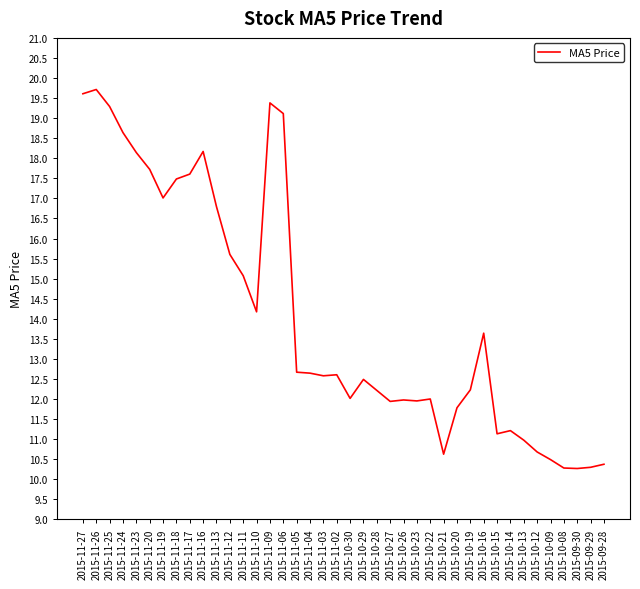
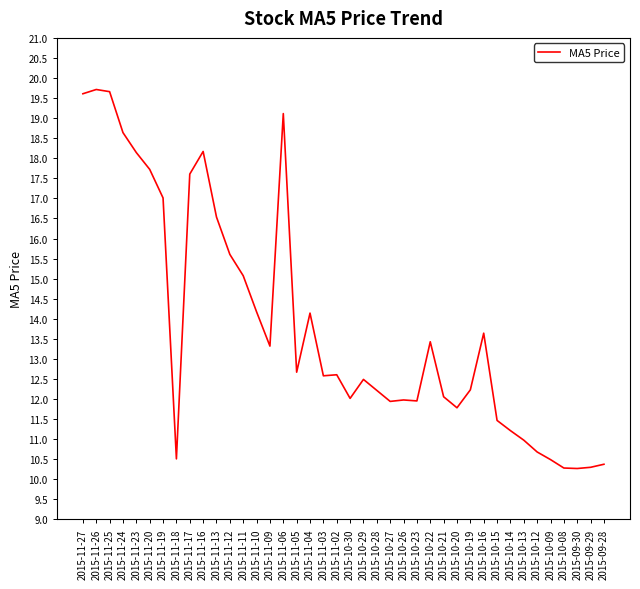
  {
    "2015-11-27": 19.6,
    "2015-11-26": 19.7,
-   "2015-11-25": 19.3,
+   "2015-11-25": 19.7,
    "2015-11-24": 18.6,
    "2015-11-23": 18.1,
    "2015-11-20": 17.7,
    "2015-11-19": 17.0,
-   "2015-11-18": 17.5,
+   "2015-11-18": 10.5,
    "2015-11-17": 17.6,
    "2015-11-16": 18.2,
-   "2015-11-13": 16.8,
+   "2015-11-13": 16.5,
    "2015-11-12": 15.6,
    "2015-11-11": 15.1,
    "2015-11-10": 14.2,
-   "2015-11-09": 19.4,
+   "2015-11-09": 13.3,
    "2015-11-06": 19.1,
    "2015-11-05": 12.7,
-   "2015-11-04": 12.6,
+   "2015-11-04": 14.1,
    "2015-11-03": 12.6,
    "2015-11-02": 12.6,
    "2015-10-30": 12.0,
    "2015-10-29": 12.5,
    "2015-10-28": 12.2,
    "2015-10-27": 11.9,
    "2015-10-26": 12.0,
    "2015-10-23": 12.0,
-   "2015-10-22": 12.0,
-   "2015-10-21": 10.6,
+   "2015-10-22": 13.4,
+   "2015-10-21": 12.1,
    "2015-10-20": 11.8,
    "2015-10-19": 12.2,
    "2015-10-16": 13.6,
-   "2015-10-15": 11.1,
+   "2015-10-15": 11.5,
    "2015-10-14": 11.2,
    "2015-10-13": 11.0,
    "2015-10-12": 10.7,
    "2015-10-09": 10.5,
    "2015-10-08": 10.3,
    "2015-09-30": 10.3,
    "2015-09-29": 10.3,
    "2015-09-28": 10.4
  }
